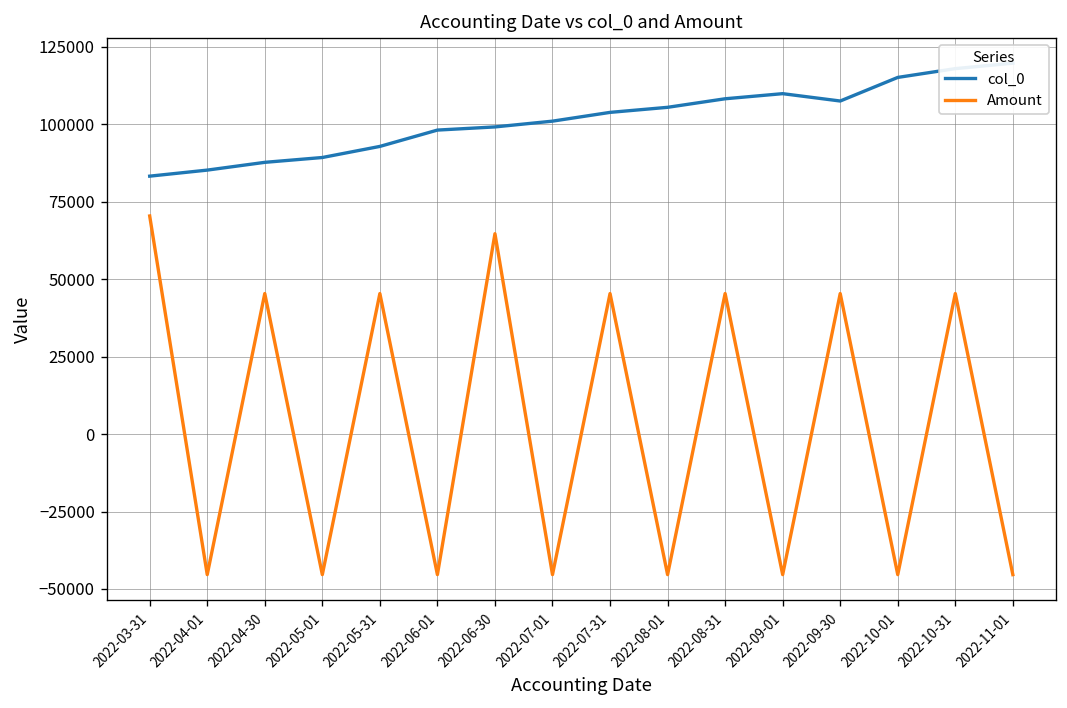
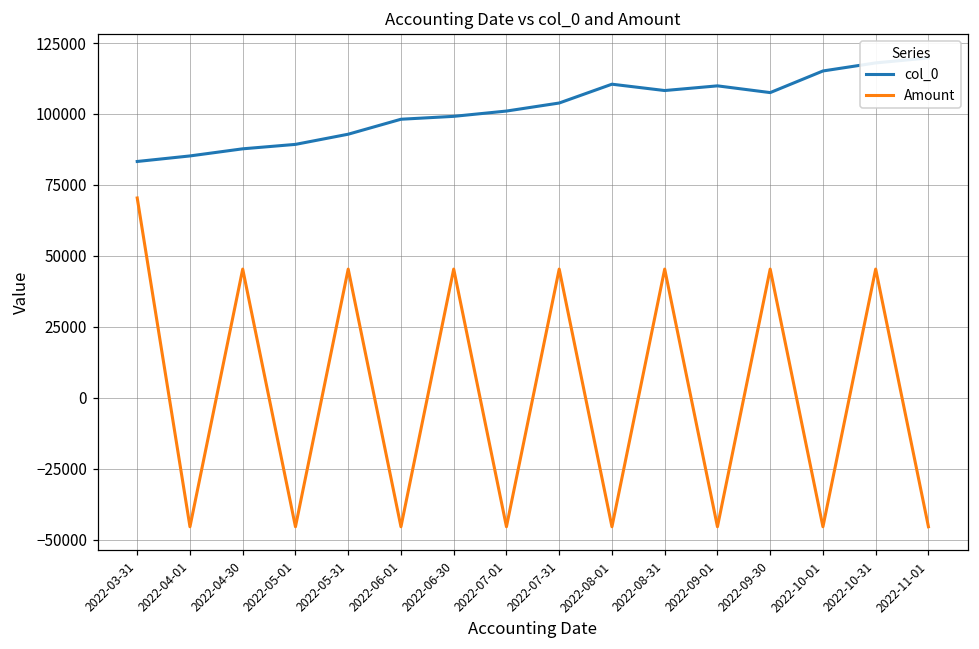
  {
    "col_0": {
      "2022-03-31": 83000,
      "2022-04-01": 85000,
      "2022-04-30": 88000,
      "2022-05-01": 89000,
      "2022-05-31": 93000,
      "2022-06-01": 98000,
      "2022-06-30": 99000,
      "2022-07-01": 101000,
      "2022-07-31": 104000,
-     "2022-08-01": 106000,
+     "2022-08-01": 110000,
      "2022-08-31": 108000,
      "2022-09-01": 110000,
      "2022-09-30": 108000,
      "2022-10-01": 115000
    },
    "Amount": {
      "2022-03-31": 70000,
      "2022-04-01": -45000,
      "2022-04-30": 45000,
      "2022-05-01": -45000,
      "2022-05-31": 45000,
      "2022-06-01": -45000,
-     "2022-06-30": 65000,
+     "2022-06-30": 45000,
      "2022-07-01": -45000,
      "2022-07-31": 45000,
      "2022-08-01": -45000,
      "2022-08-31": 45000,
      "2022-09-01": -45000,
      "2022-09-30": 45000,
      "2022-10-01": -45000,
      "2022-10-31": 45000,
      "2022-11-01": -45000
    }
  }
